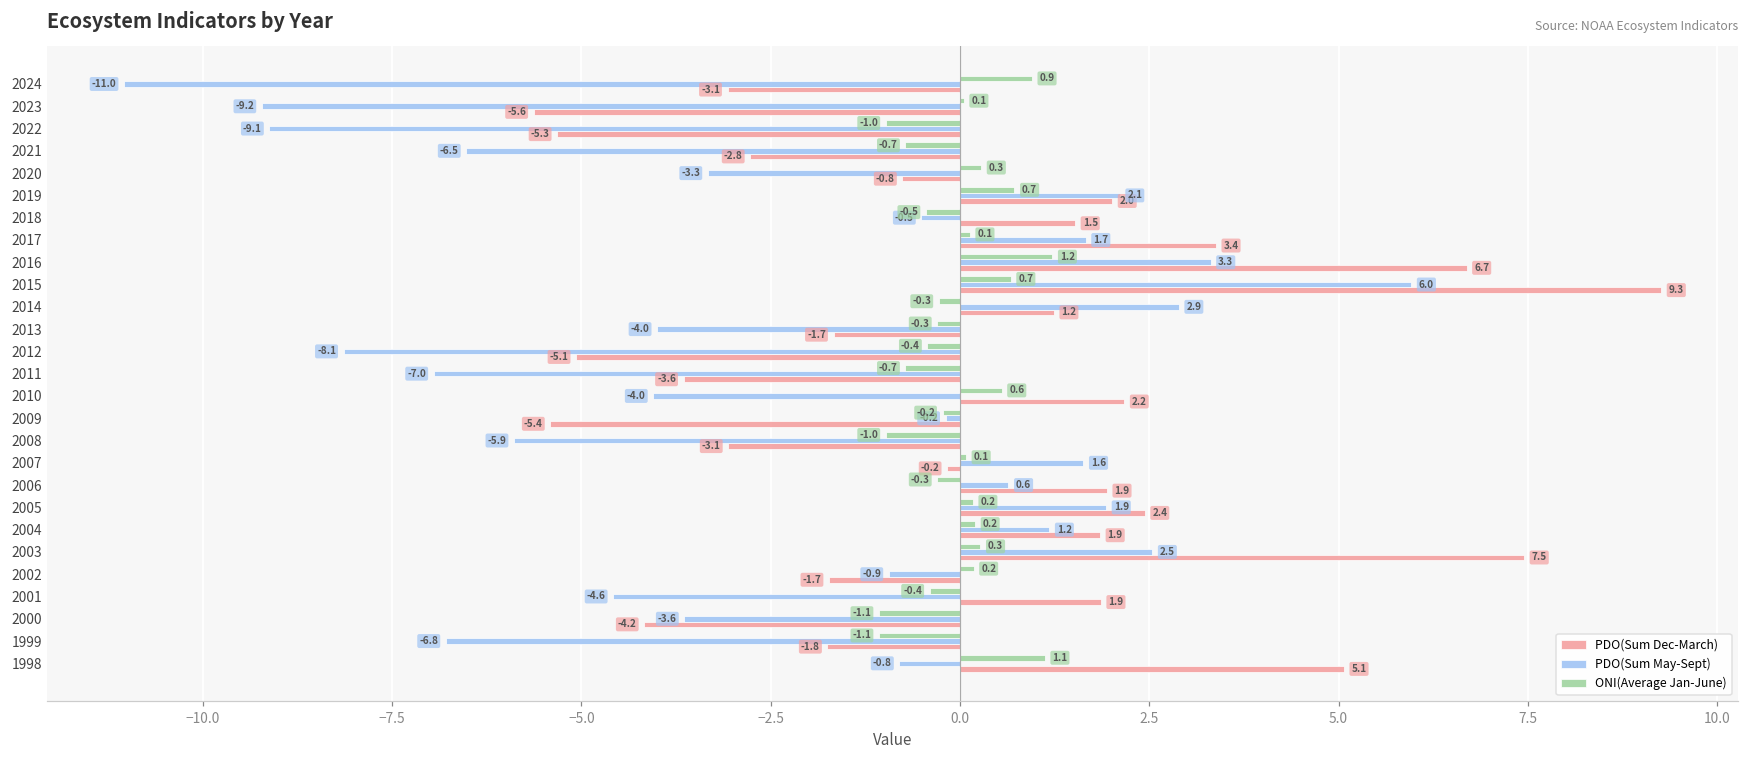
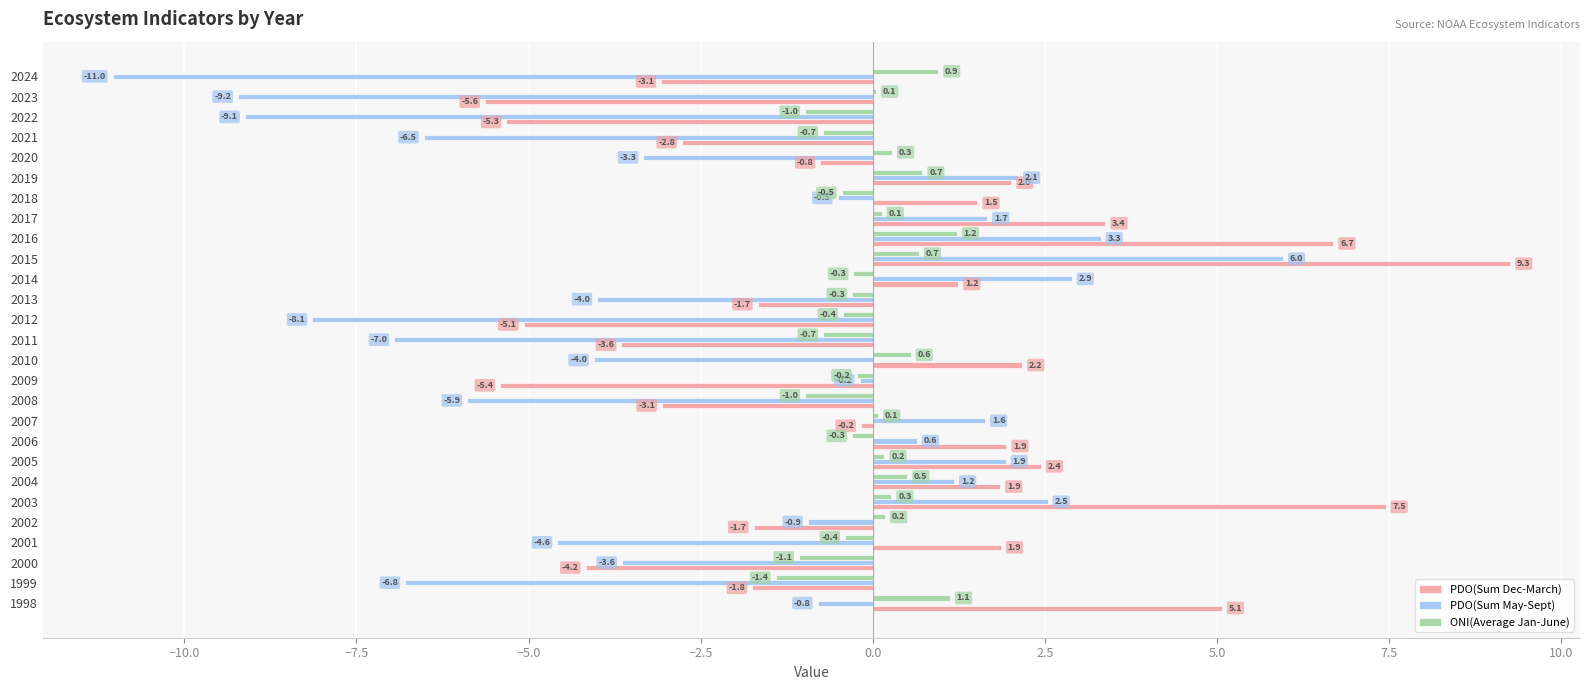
  {
    "ONI(Average Jan-June)": {
-     "2004": 0.2,
-     "1999": -1.1
+     "2004": 0.5,
+     "1999": -1.4
    }
  }
